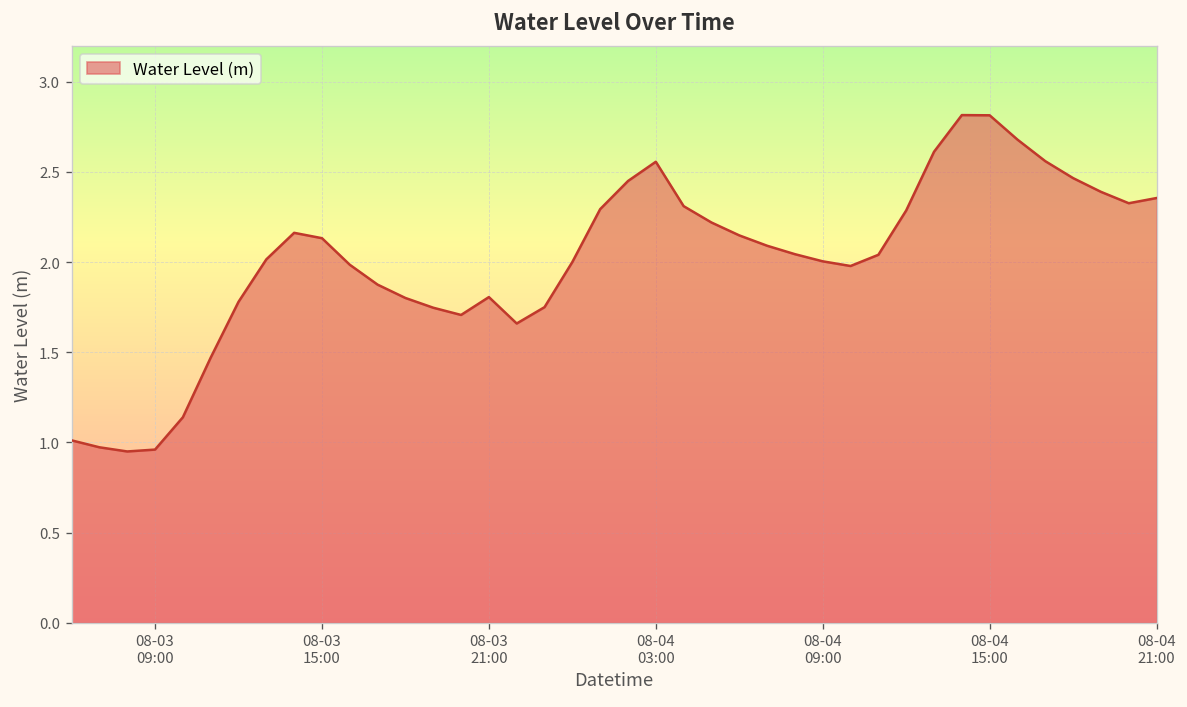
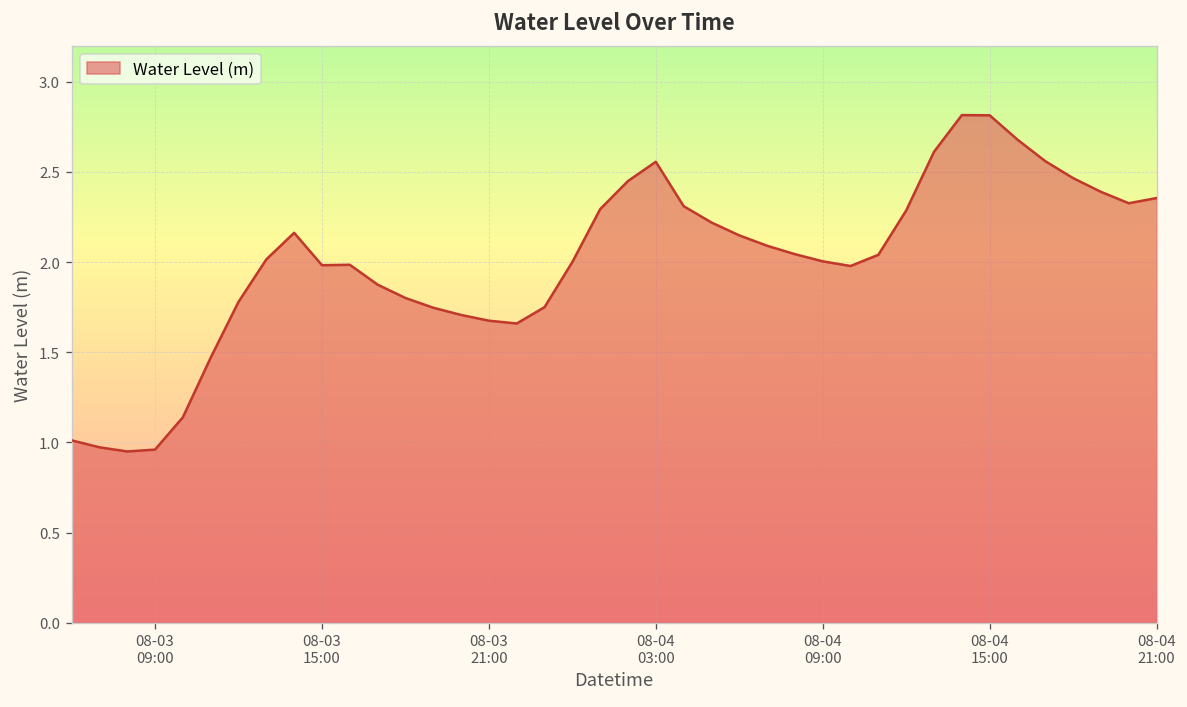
  {
    "08-03 09:00": 0.96,
-   "08-03 15:00": 2.13,
-   "08-03 21:00": 1.81,
+   "08-03 15:00": 1.98,
+   "08-03 21:00": 1.67,
    "08-04 03:00": 2.56,
    "08-04 09:00": 2.00,
    "08-04 15:00": 2.81,
    "08-04 21:00": 2.35
  }
